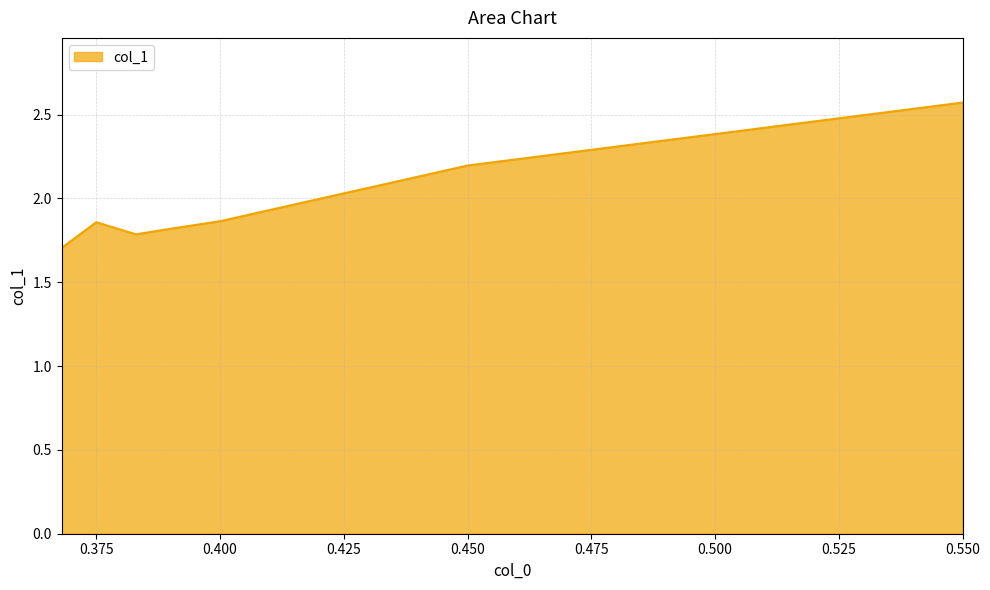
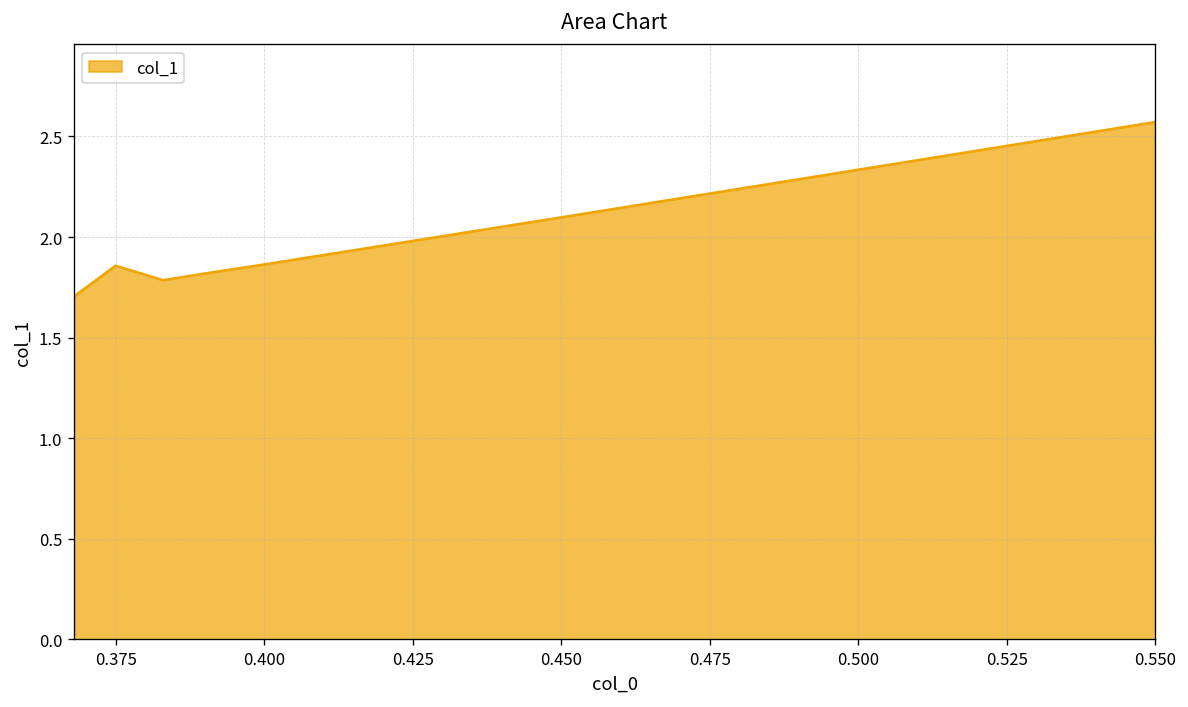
  {
    "0.375": 1.86,
    "0.400": 1.86,
-   "0.450": 2.20,
+   "0.450": 2.10,
    "0.550": 2.57
  }
